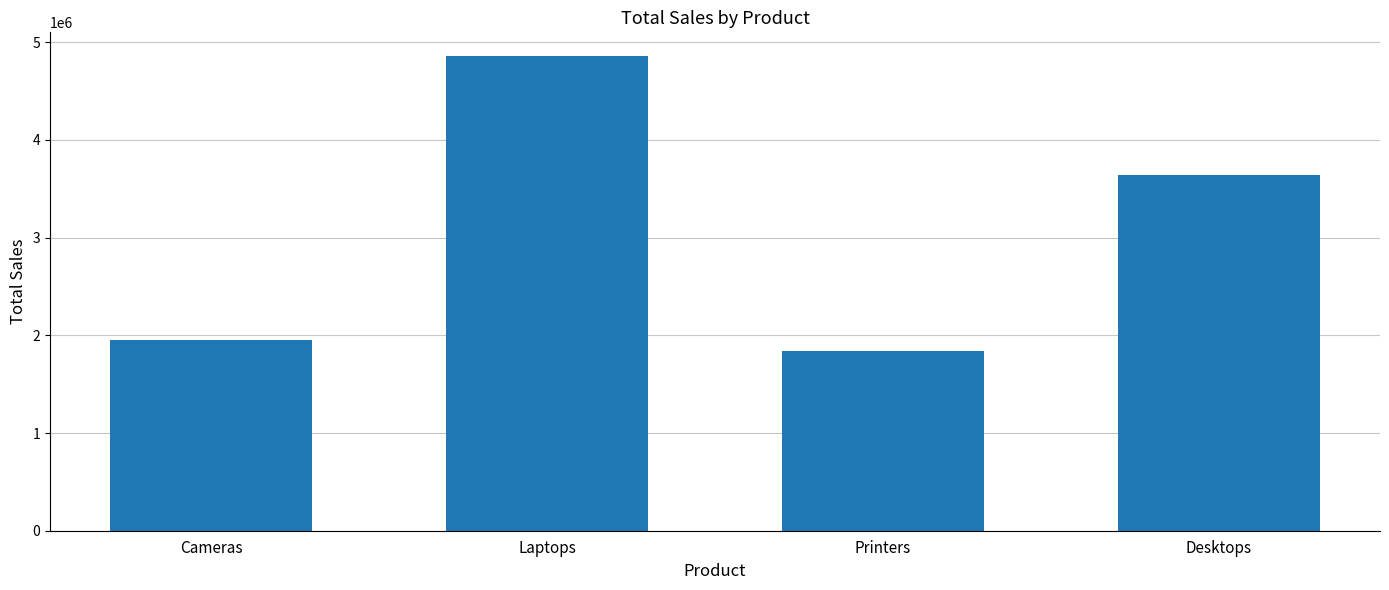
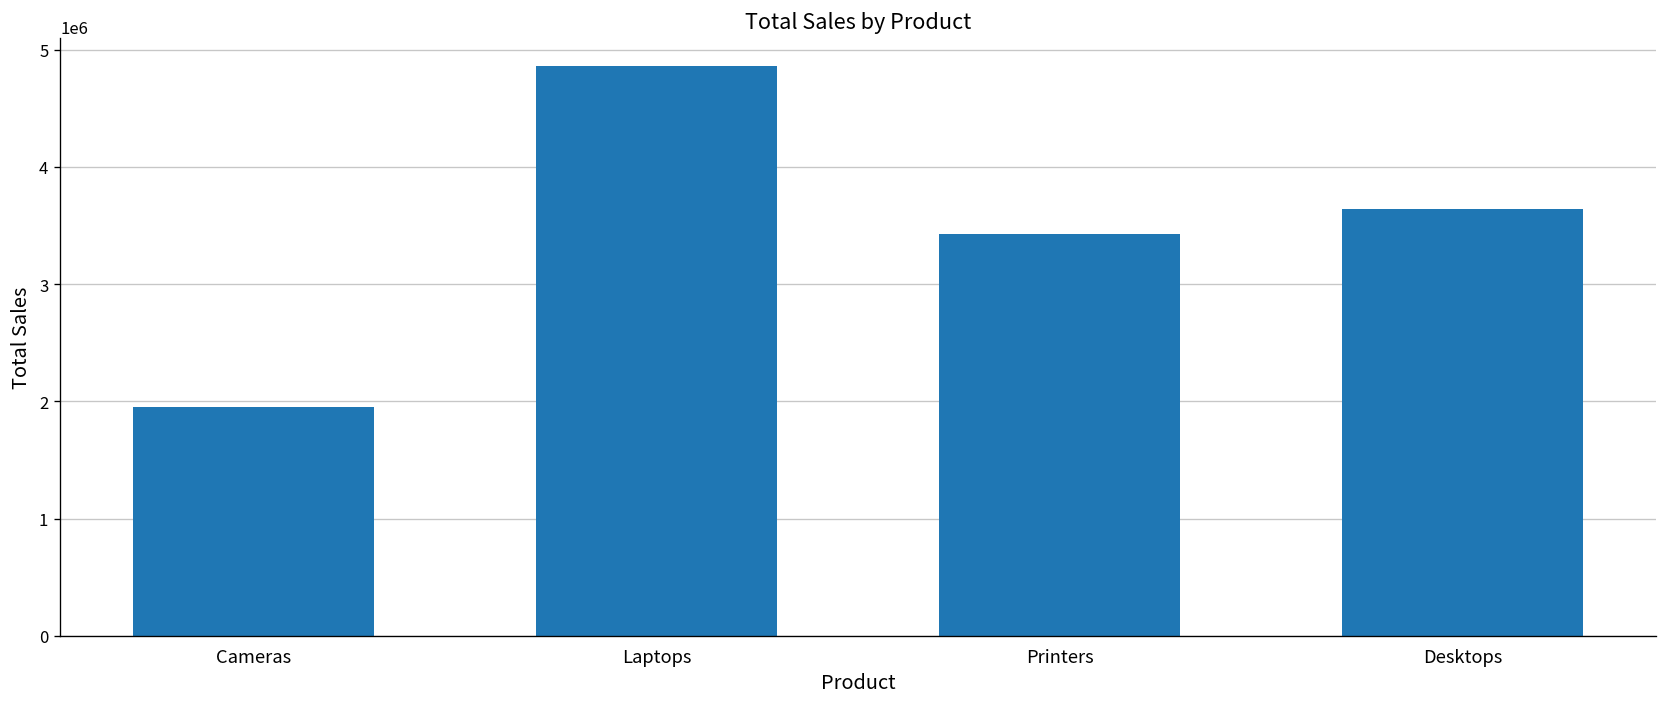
  {
    "Cameras": 2000000,
    "Laptops": 4900000,
-   "Printers": 1800000,
+   "Printers": 3400000,
    "Desktops": 3600000
  }
